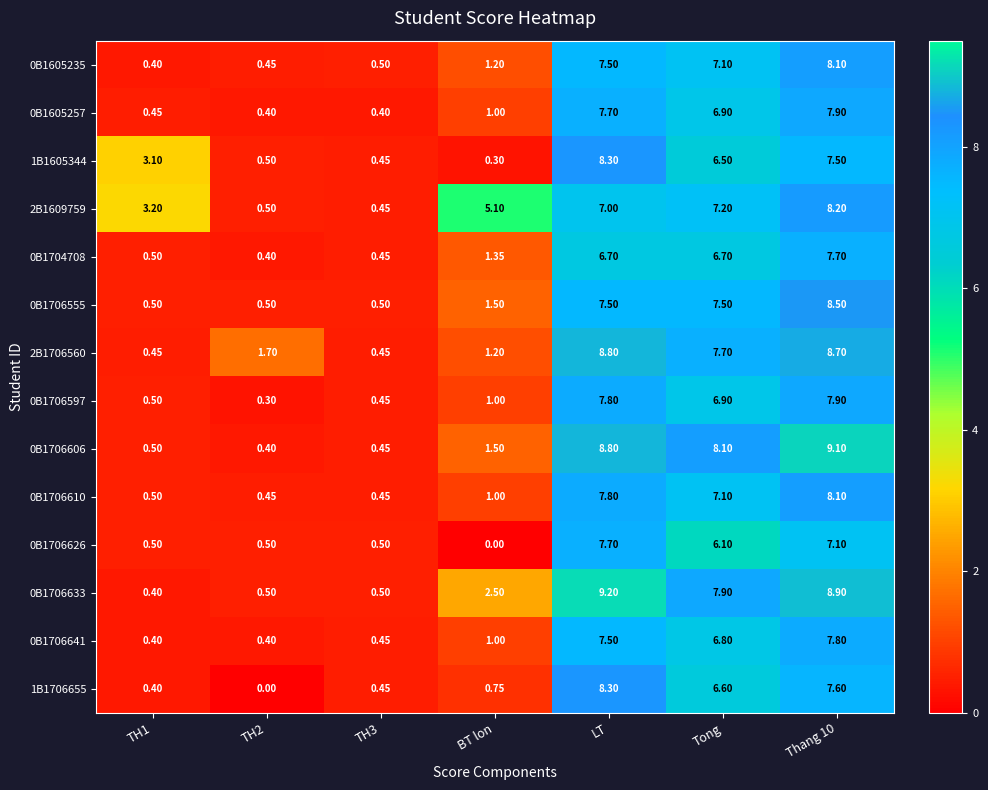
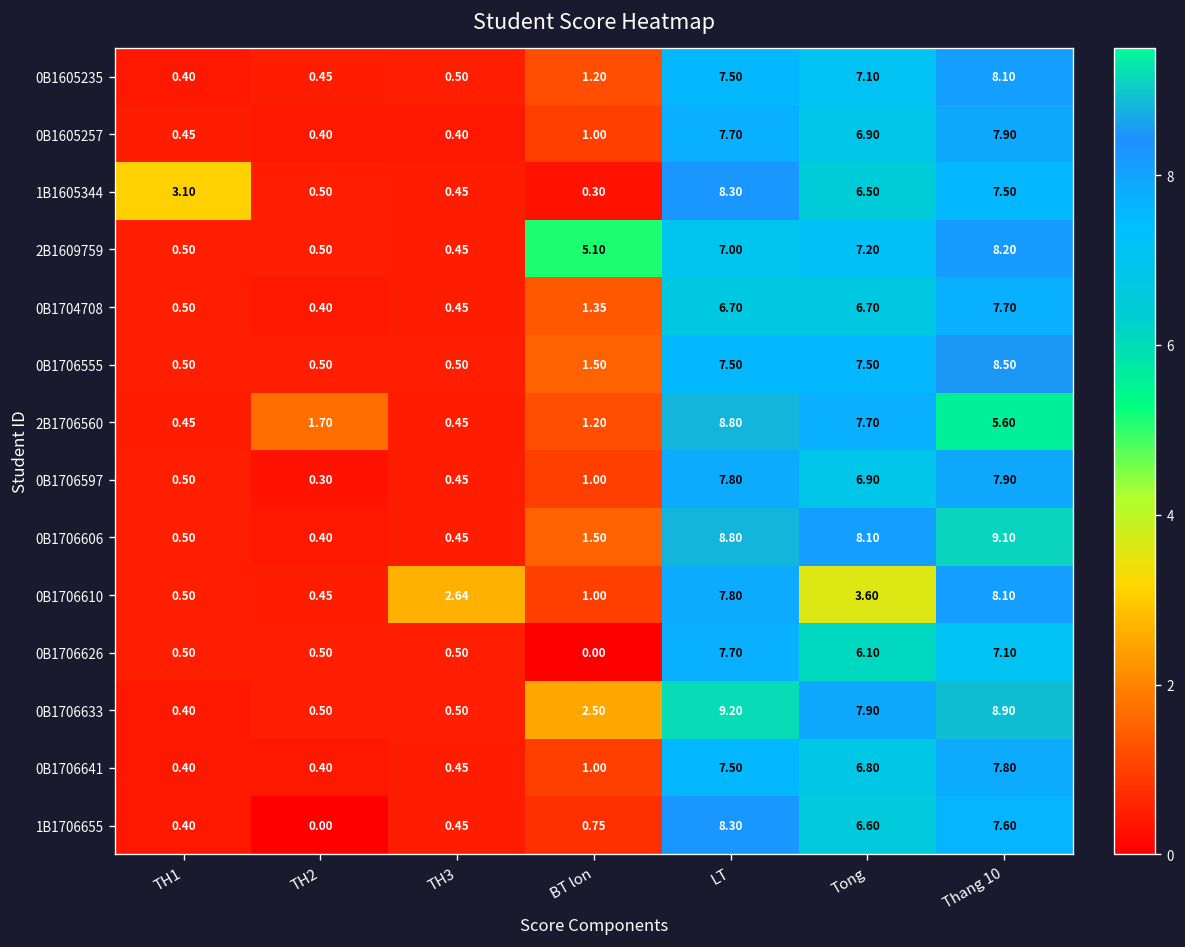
  {
    "0B1605235": {
      "TH1": 0.40,
      "TH2": 0.45,
      "TH3": 0.50,
      "BT lon": 1.20,
      "LT": 7.50,
      "Tong": 7.10,
      "Thang 10": 8.10
    },
    "0B1605257": {
      "TH1": 0.45,
      "TH2": 0.40,
      "TH3": 0.40,
      "BT lon": 1.00,
      "LT": 7.70,
      "Tong": 6.90,
      "Thang 10": 7.90
    },
    "1B1605344": {
      "TH1": 3.10,
      "TH2": 0.50,
      "TH3": 0.45,
      "BT lon": 0.30,
      "LT": 8.30,
      "Tong": 6.50,
      "Thang 10": 7.50
    },
    "2B1609759": {
-     "TH1": 3.20,
+     "TH1": 0.50,
      "TH2": 0.50,
      "TH3": 0.45,
      "BT lon": 5.10,
      "LT": 7.00,
      "Tong": 7.20,
      "Thang 10": 8.20
    },
    "0B1704708": {
      "TH1": 0.50,
      "TH2": 0.40,
      "TH3": 0.45,
      "BT lon": 1.35,
      "LT": 6.70,
      "Tong": 6.70,
      "Thang 10": 7.70
    },
    "0B1706555": {
      "TH1": 0.50,
      "TH2": 0.50,
      "TH3": 0.50,
      "BT lon": 1.50,
      "LT": 7.50,
      "Tong": 7.50,
      "Thang 10": 8.50
    },
    "2B1706560": {
      "TH1": 0.45,
      "TH2": 1.70,
      "TH3": 0.45,
      "BT lon": 1.20,
      "LT": 8.80,
      "Tong": 7.70,
-     "Thang 10": 8.70
+     "Thang 10": 5.60
    },
    "0B1706597": {
      "TH1": 0.50,
      "TH2": 0.30,
      "TH3": 0.45,
      "BT lon": 1.00,
      "LT": 7.80,
      "Tong": 6.90,
      "Thang 10": 7.90
    },
    "0B1706606": {
      "TH1": 0.50,
      "TH2": 0.40,
      "TH3": 0.45,
      "BT lon": 1.50,
      "LT": 8.80,
      "Tong": 8.10,
      "Thang 10": 9.10
    },
    "0B1706610": {
      "TH1": 0.50,
      "TH2": 0.45,
-     "TH3": 0.45,
+     "TH3": 2.64,
      "BT lon": 1.00,
      "LT": 7.80,
-     "Tong": 7.10,
+     "Tong": 3.60,
      "Thang 10": 8.10
    },
    "0B1706626": {
      "TH1": 0.50,
      "TH2": 0.50,
      "TH3": 0.50,
      "BT lon": 0.00,
      "LT": 7.70,
      "Tong": 6.10,
      "Thang 10": 7.10
    },
    "0B1706633": {
      "TH1": 0.40,
      "TH2": 0.50,
      "TH3": 0.50,
      "BT lon": 2.50,
      "LT": 9.20,
      "Tong": 7.90,
      "Thang 10": 8.90
    },
    "0B1706641": {
      "TH1": 0.40,
      "TH2": 0.40,
      "TH3": 0.45,
      "BT lon": 1.00,
      "LT": 7.50,
      "Tong": 6.80,
      "Thang 10": 7.80
    },
    "1B1706655": {
      "TH1": 0.40,
      "TH2": 0.00,
      "TH3": 0.45,
      "BT lon": 0.75,
      "LT": 8.30,
      "Tong": 6.60,
      "Thang 10": 7.60
    }
  }
